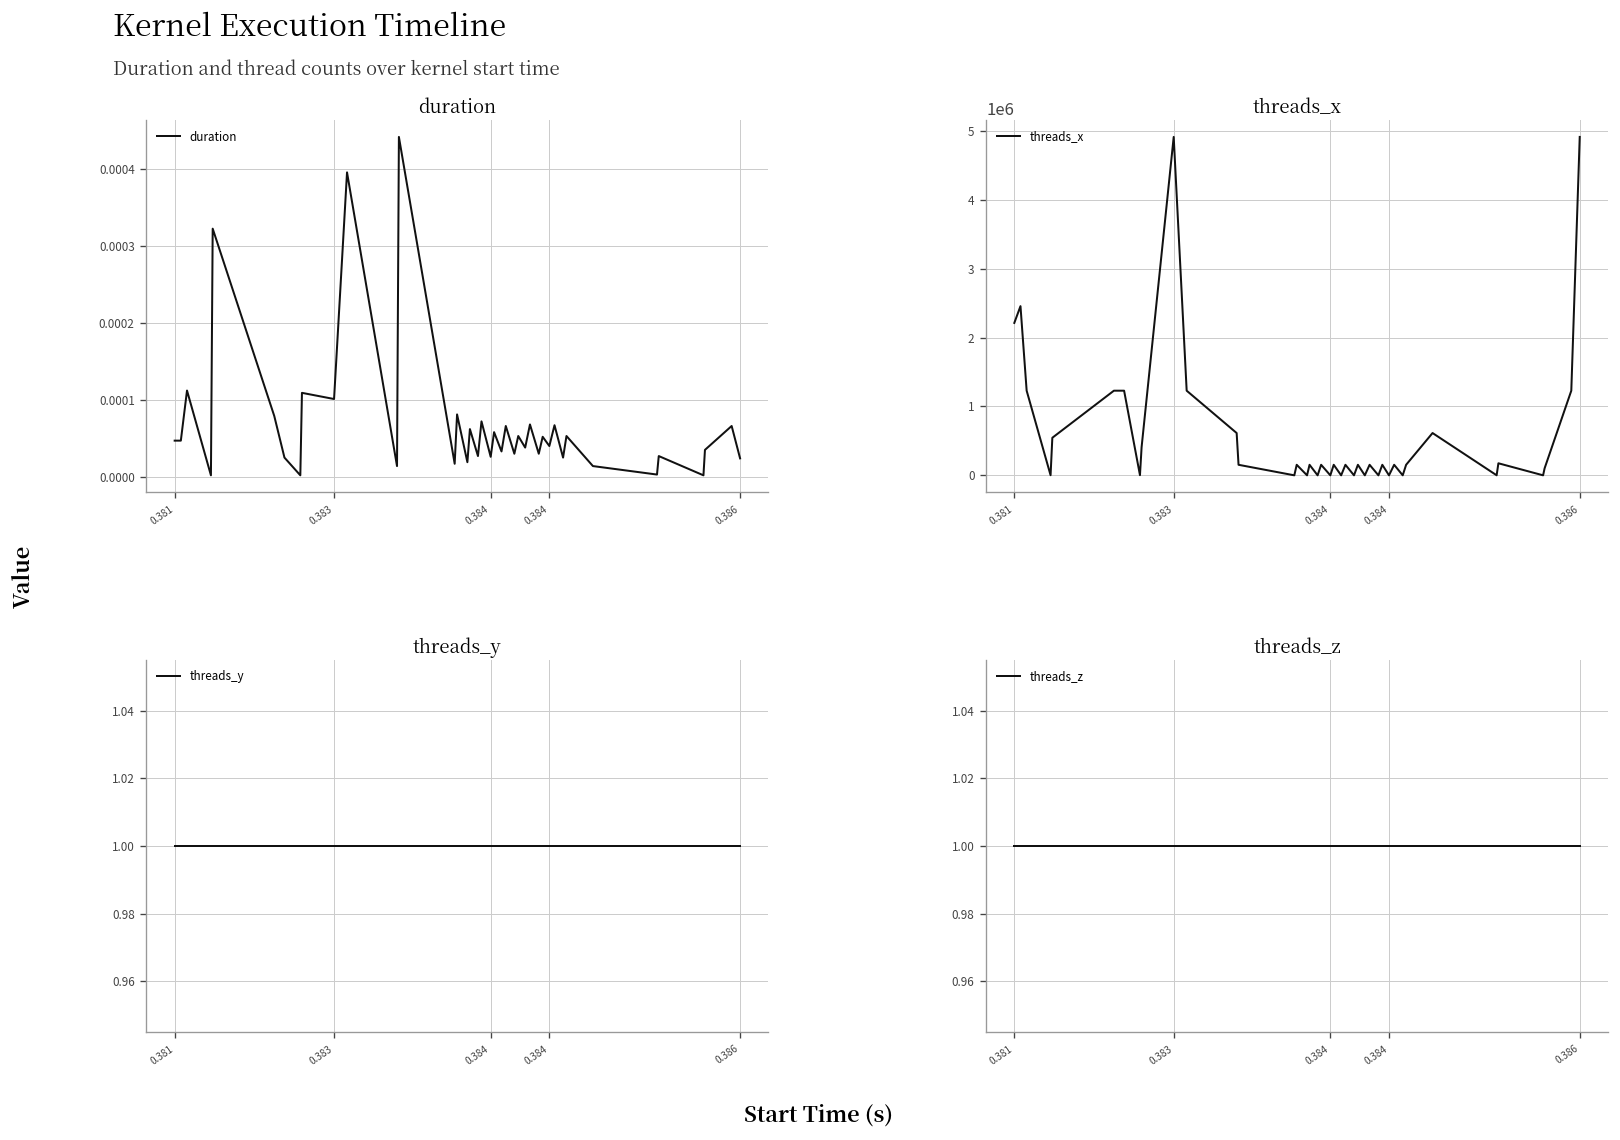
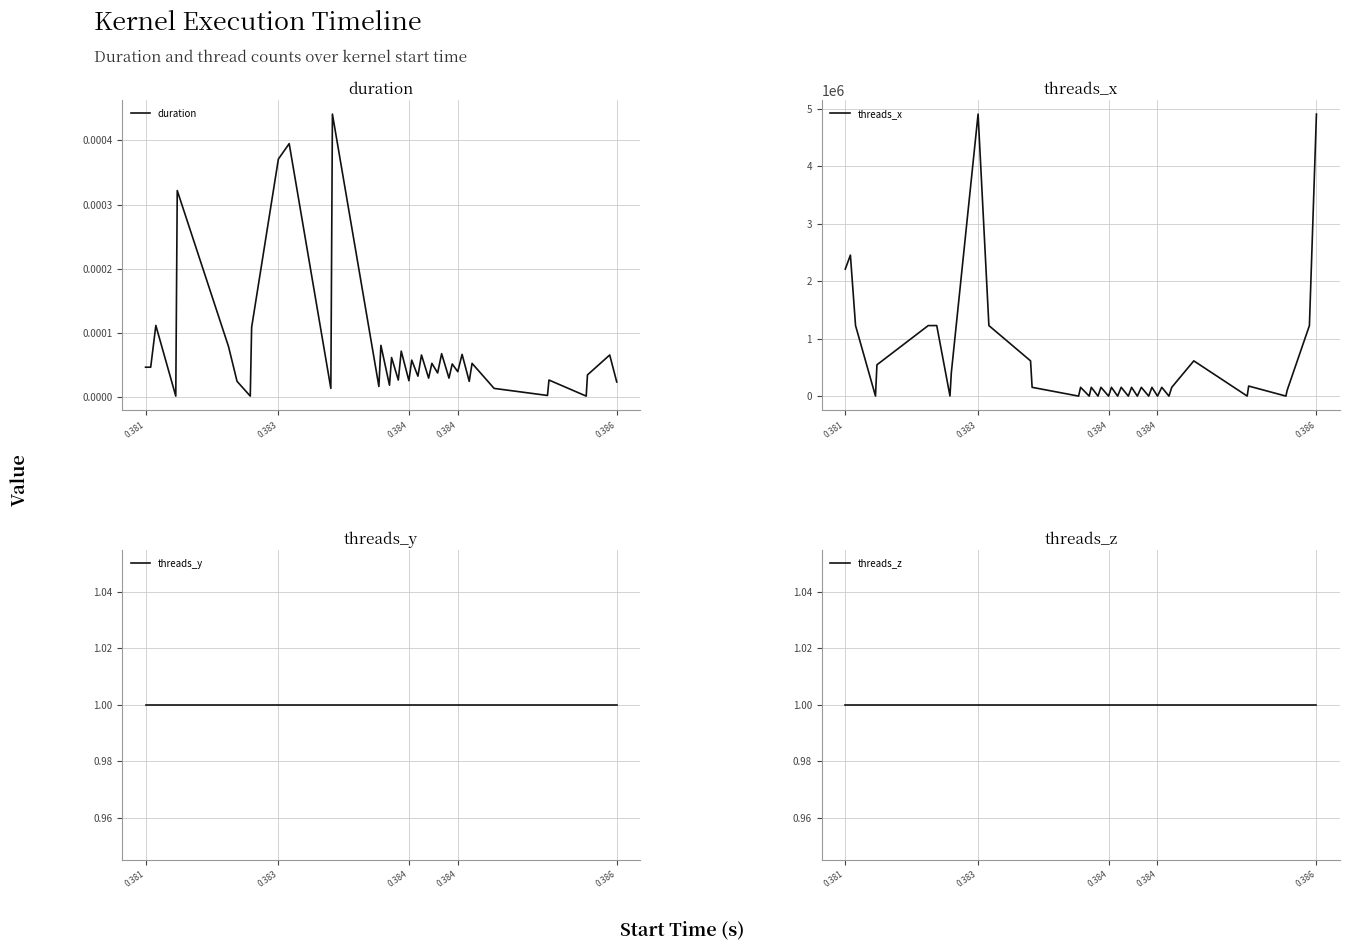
  {
    "duration": {
      "0.381": 0.00005,
-     "0.383": 0.00010,
+     "0.383": 0.00037,
      "0.386": 0.00002
    },
    "threads_x": {
      "0.381": 2200000,
      "0.383": 4900000,
      "0.386": 4900000
    },
    "threads_y": {
      "0.381": 1.000,
      "0.383": 1.000,
      "0.386": 1.000
    },
    "threads_z": {
      "0.381": 1.000,
      "0.383": 1.000,
      "0.386": 1.000
    }
  }
